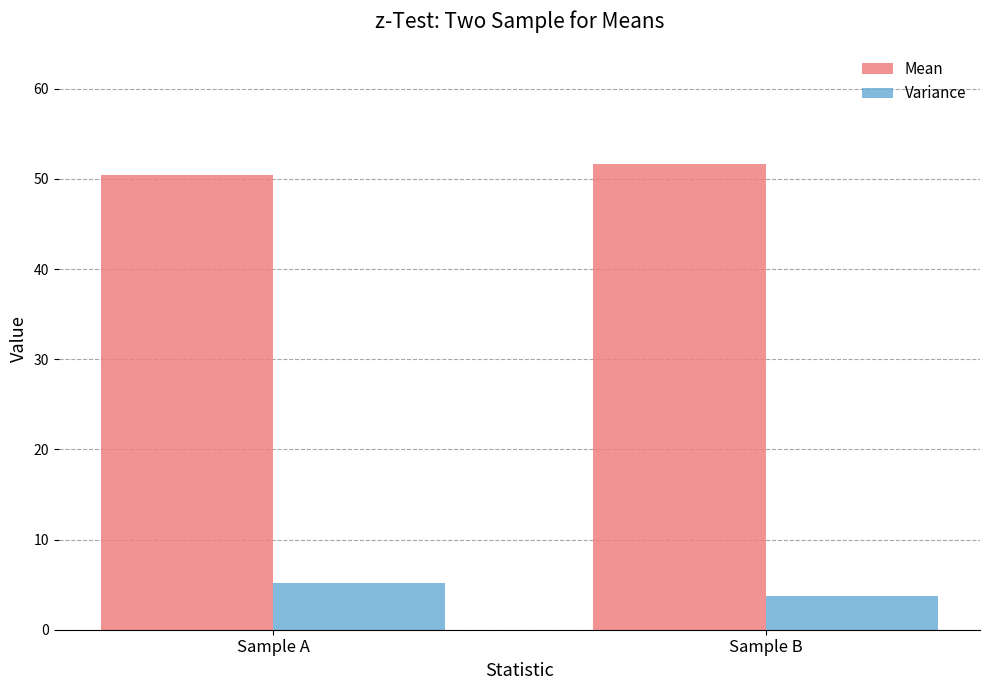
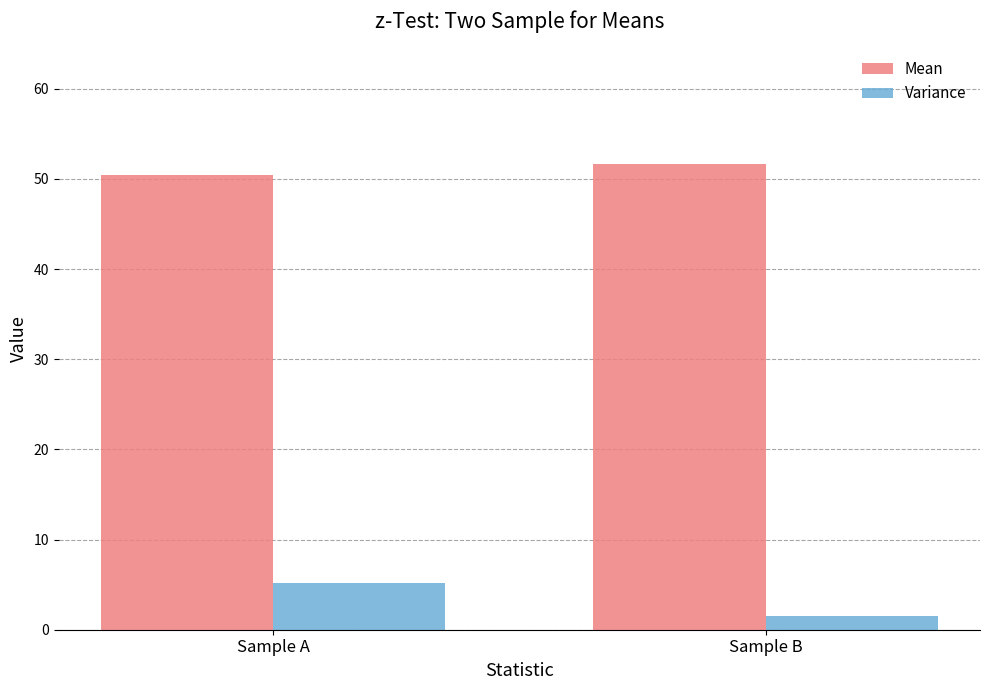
  {
    "Mean": {
      "Sample A": 50,
      "Sample B": 52
    },
    "Variance": {
      "Sample A": 5,
-     "Sample B": 4
+     "Sample B": 2
    }
  }
